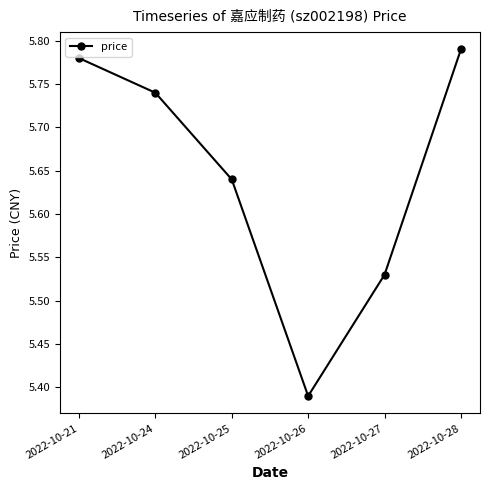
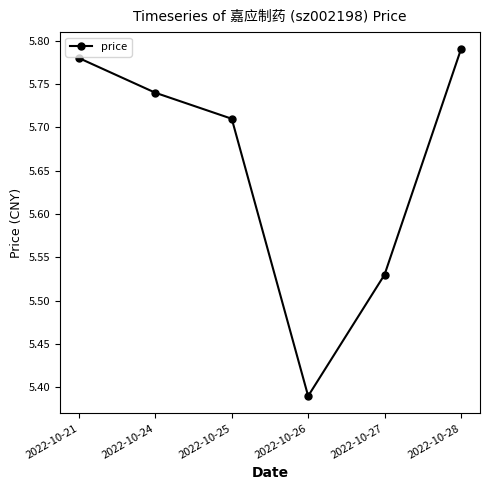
  {
    "2022-10-21": 5.78,
    "2022-10-24": 5.74,
-   "2022-10-25": 5.64,
+   "2022-10-25": 5.71,
    "2022-10-26": 5.39,
    "2022-10-27": 5.53,
    "2022-10-28": 5.79
  }
